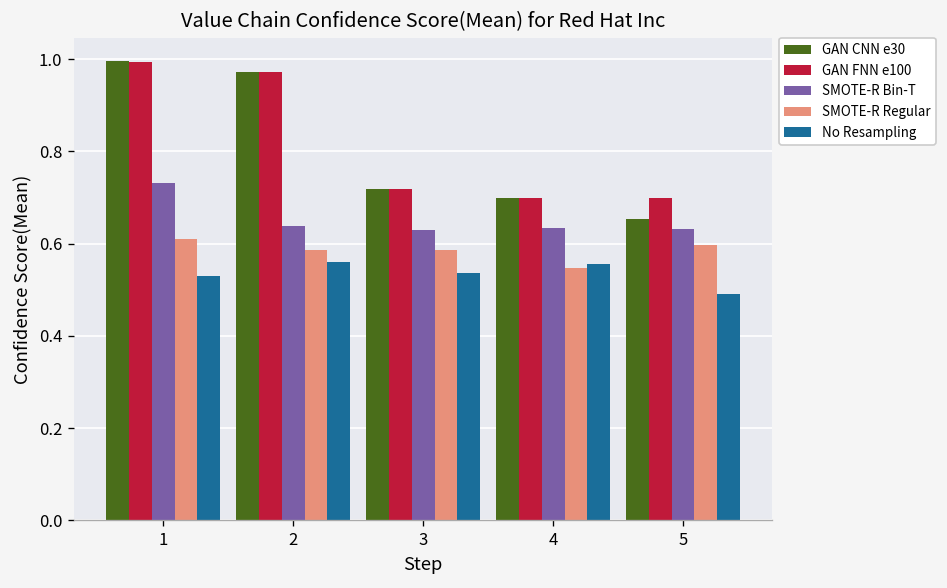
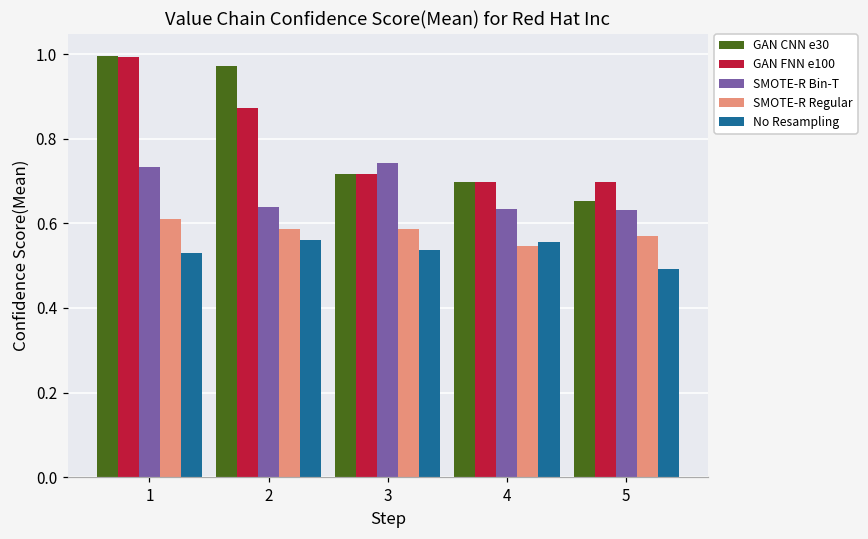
  {
    "GAN CNN e30": {
      "1": 1.00,
      "2": 0.97,
      "3": 0.72,
      "4": 0.70,
      "5": 0.65
    },
    "GAN FNN e100": {
      "1": 0.99,
-     "2": 0.97,
+     "2": 0.87,
      "3": 0.72,
      "4": 0.70,
      "5": 0.70
    },
    "SMOTE-R Bin-T": {
      "1": 0.73,
      "2": 0.64,
-     "3": 0.63,
+     "3": 0.74,
      "4": 0.63,
      "5": 0.63
    },
    "SMOTE-R Regular": {
      "1": 0.61,
      "2": 0.59,
      "3": 0.59,
      "4": 0.55,
-     "5": 0.60
+     "5": 0.57
    },
    "No Resampling": {
      "1": 0.53,
      "2": 0.56,
      "3": 0.54,
      "4": 0.56,
      "5": 0.49
    }
  }
